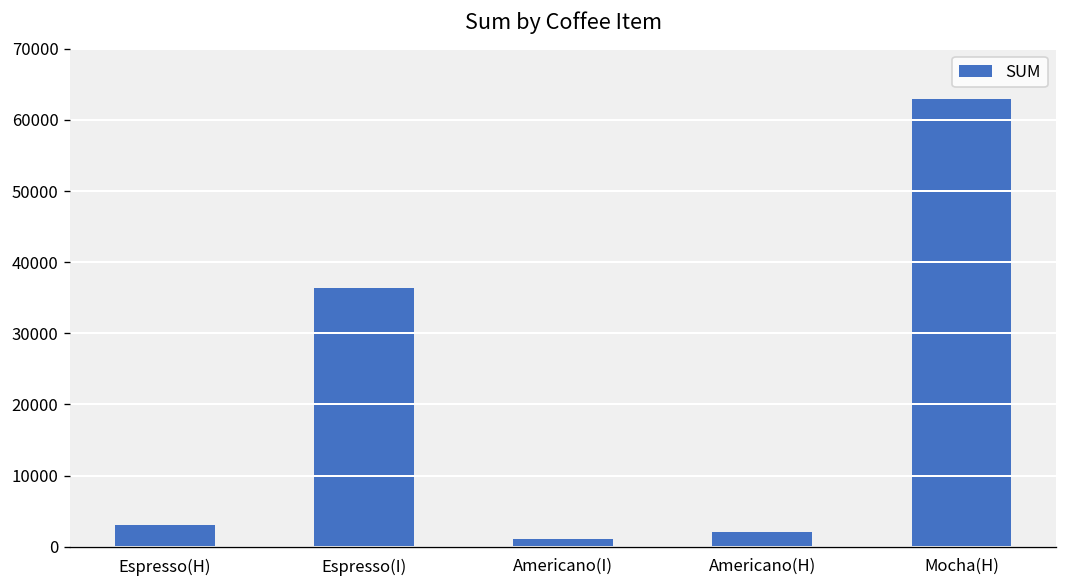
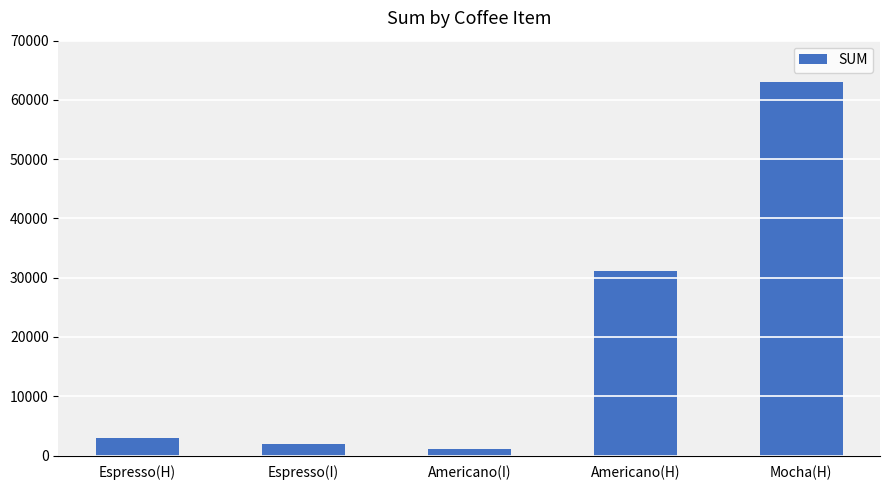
  {
    "Espresso(H)": 3000,
-   "Espresso(I)": 36000,
+   "Espresso(I)": 2000,
    "Americano(I)": 1000,
-   "Americano(H)": 2000,
+   "Americano(H)": 31000,
    "Mocha(H)": 63000
  }
